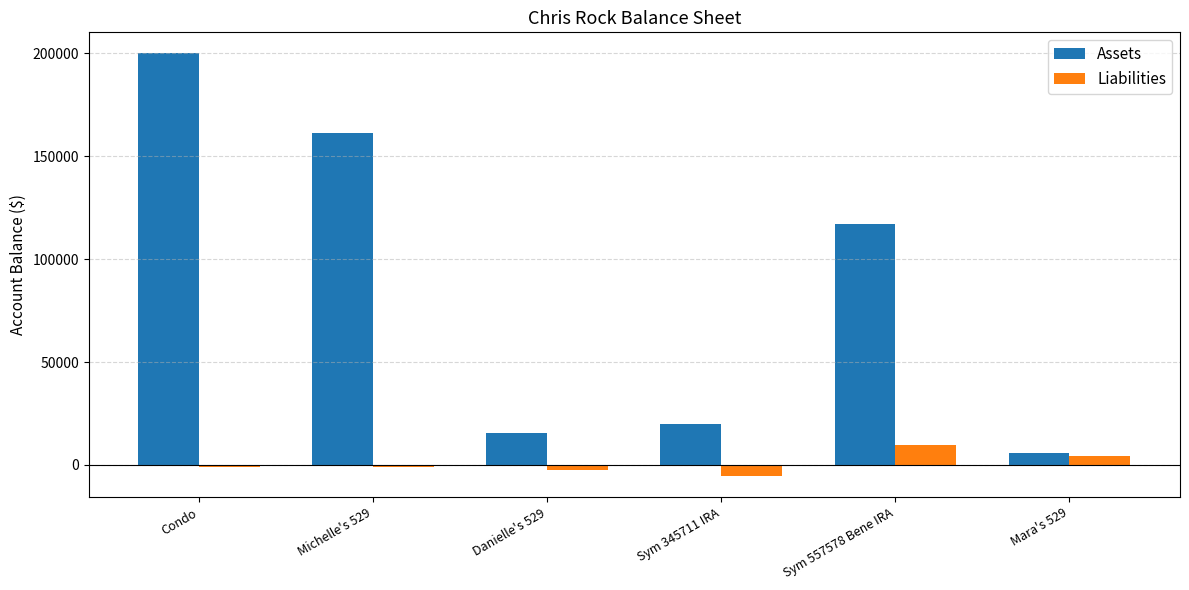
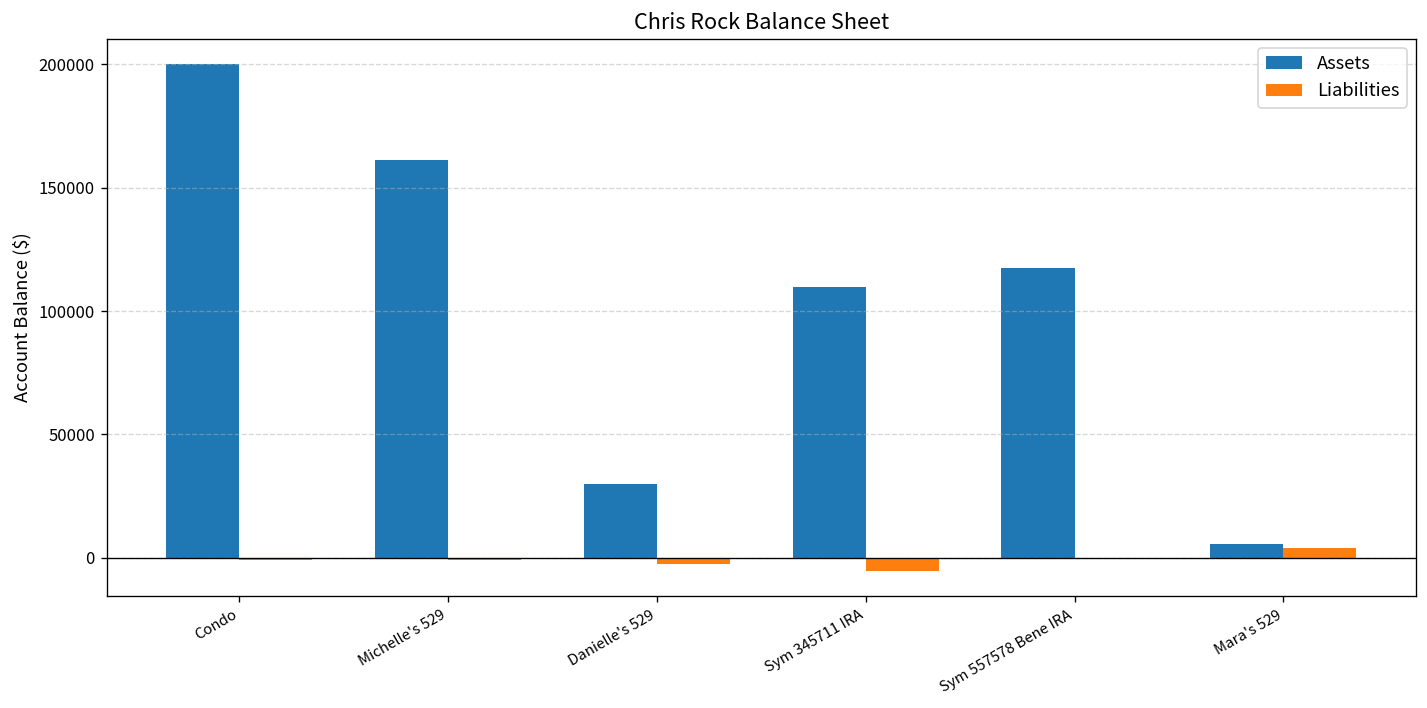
  {
    "Assets": {
      "Condo": 200000,
      "Michelle's 529": 161000,
-     "Danielle's 529": 15000,
-     "Sym 345711 IRA": 20000,
+     "Danielle's 529": 30000,
+     "Sym 345711 IRA": 110000,
      "Sym 557578 Bene IRA": 117000,
      "Mara's 529": 6000
    },
    "Liabilities": {
      "Danielle's 529": -3000,
      "Sym 345711 IRA": -5000,
-     "Sym 557578 Bene IRA": 10000,
+     "Sym 557578 Bene IRA": 0,
      "Mara's 529": 4000
    }
  }
